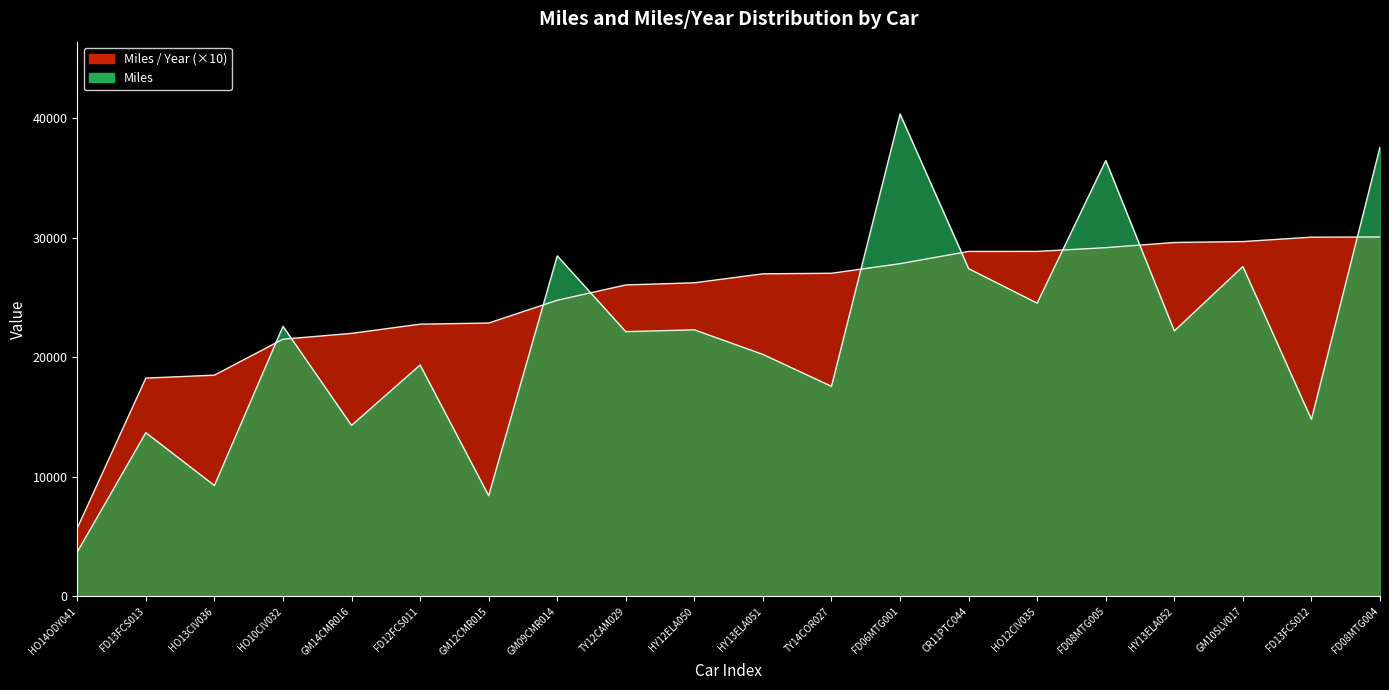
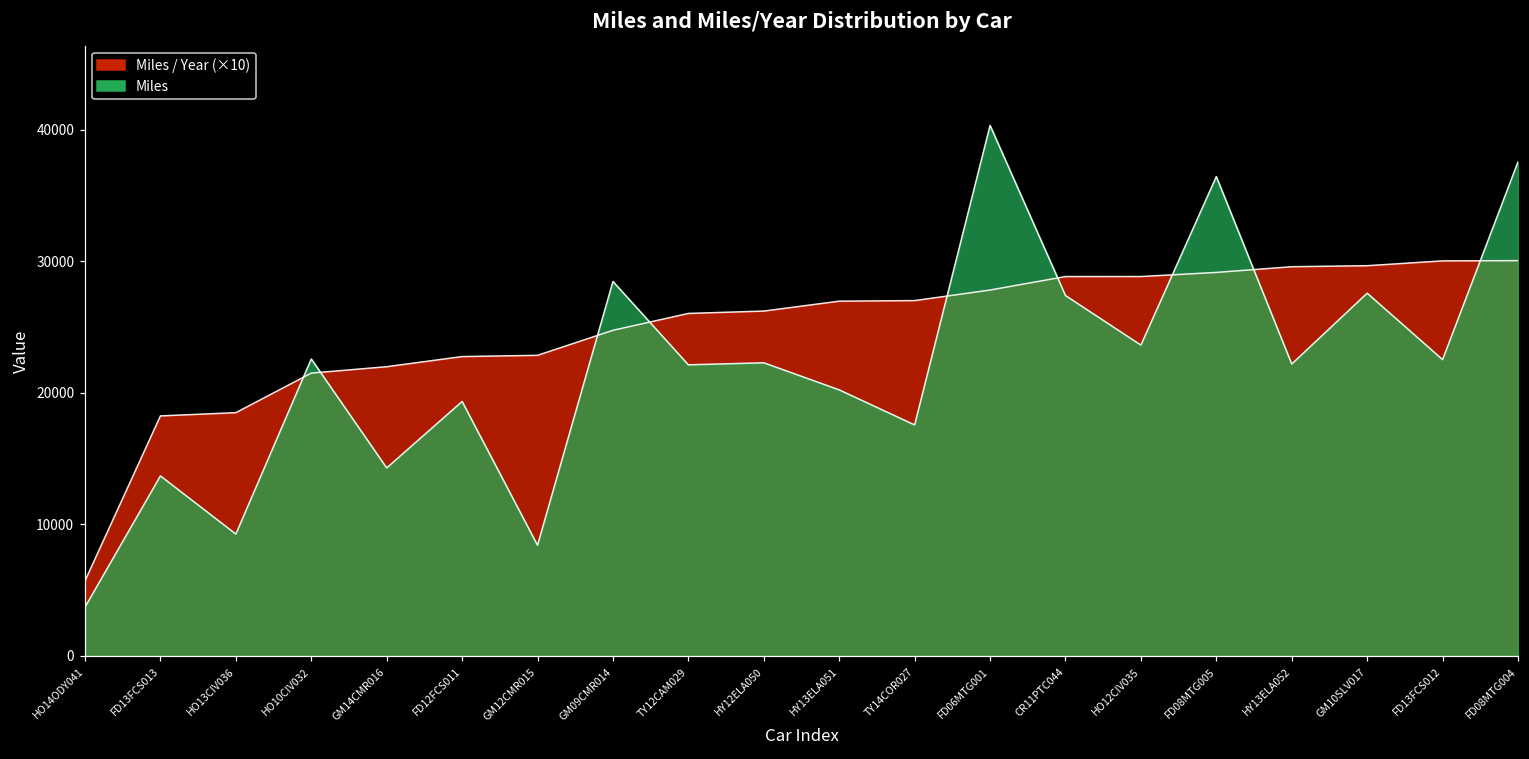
  {
    "Miles / Year (×10)": {
      "HO14ODY041": 5700,
      "FD13FCS013": 18200,
      "HO13CIV036": 18500,
      "HO10CIV032": 21500,
      "GM14CMR016": 22000,
      "FD12FCS011": 22800,
      "GM12CMR015": 22800,
      "GM09CMR014": 24800,
      "TY12CAM029": 26000,
      "HY12ELA050": 26200,
      "HY13ELA051": 27000,
      "TY14COR027": 27000,
      "FD06MTG001": 27800,
      "CR11PTC044": 28800,
      "HO12CIV035": 28800,
      "FD08MTG005": 29200,
      "HY13ELA052": 29600,
      "GM10SLV017": 29700,
      "FD13FCS012": 30000,
      "FD08MTG004": 30000
    },
    "Miles": {
      "HO14ODY041": 3700,
      "FD13FCS013": 13700,
      "HO13CIV036": 9300,
      "HO10CIV032": 22600,
      "GM14CMR016": 14300,
      "FD12FCS011": 19300,
      "GM12CMR015": 8400,
      "GM09CMR014": 28500,
      "TY12CAM029": 22100,
      "HY12ELA050": 22300,
      "HY13ELA051": 20200,
      "TY14COR027": 17600,
      "FD06MTG001": 40300,
      "CR11PTC044": 27400,
-     "HO12CIV035": 24500,
+     "HO12CIV035": 23600,
      "FD08MTG005": 36400,
      "HY13ELA052": 22200,
      "GM10SLV017": 27600,
-     "FD13FCS012": 14800,
+     "FD13FCS012": 22500,
      "FD08MTG004": 37600
    }
  }
